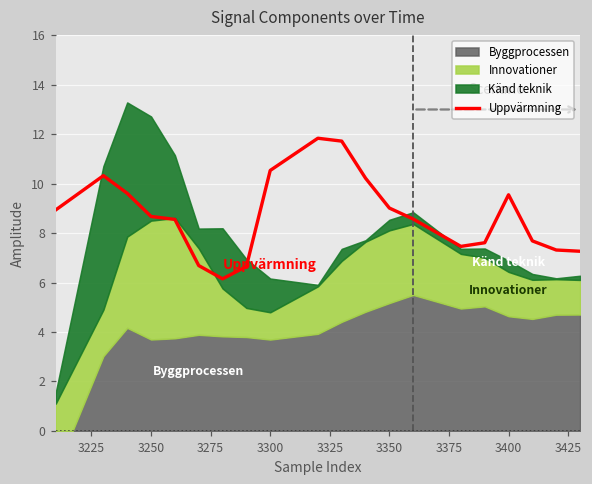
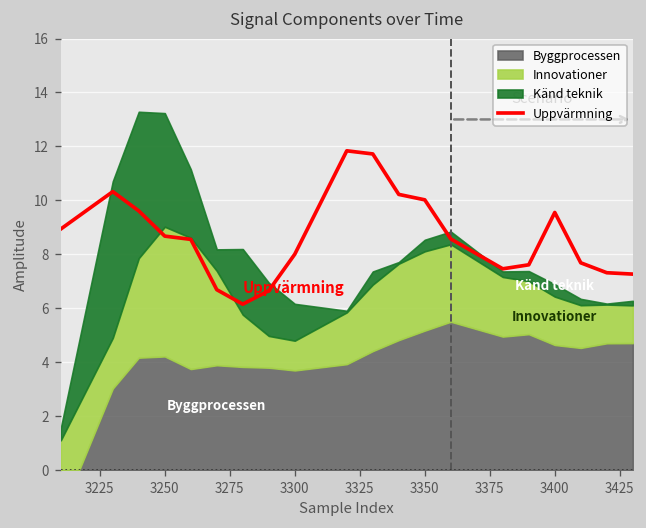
  {
    "Byggprocessen": {
-     "3250": 3.7,
+     "3250": 4.2,
      "3300": 3.7,
      "3350": 5.2,
      "3400": 4.6
    },
    "Uppvärmning": {
      "3250": 8.7,
-     "3300": 10.5,
-     "3350": 9.0,
+     "3300": 8.0,
+     "3350": 10.0,
      "3400": 9.6
    },
    "Innovationer": {
      "3250": 4.8,
      "3300": 1.1,
      "3350": 2.9,
      "3400": 1.8
    },
    "Känd teknik": {
      "3250": 4.2,
      "3300": 1.4,
      "3350": 0.4,
      "3400": 0.5
    }
  }
